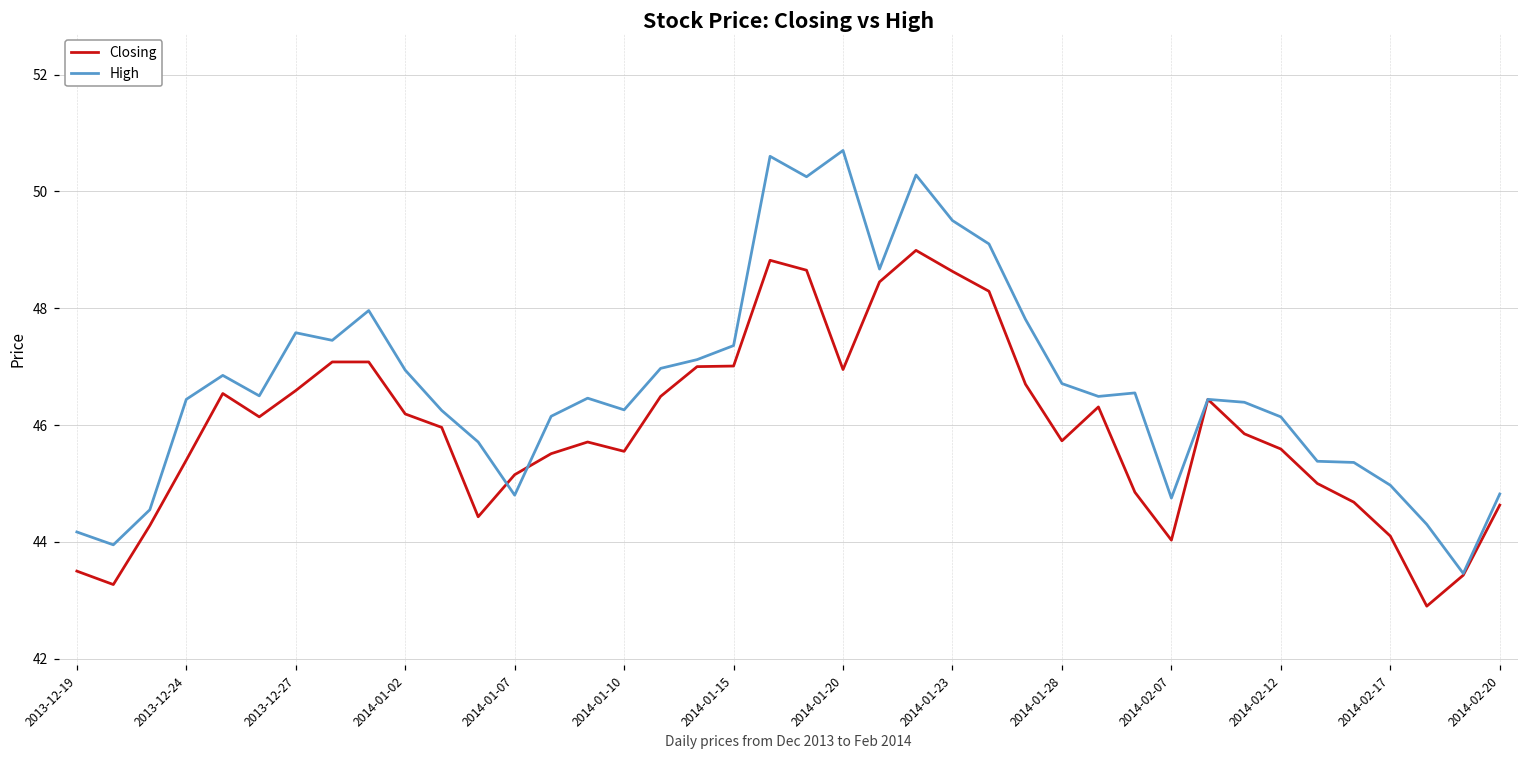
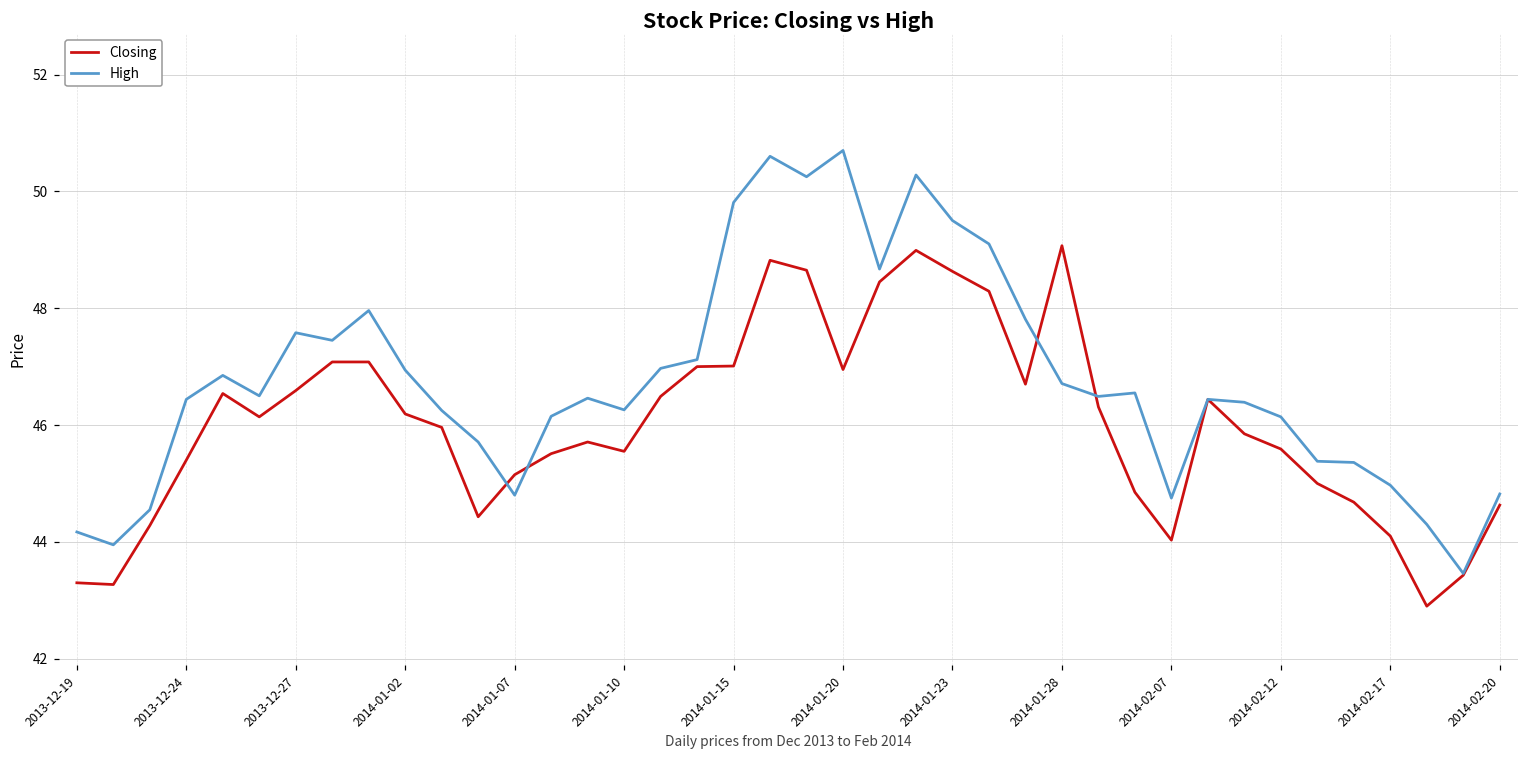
  {
    "Closing": {
-     "2013-12-19": 43.5,
+     "2013-12-19": 43.3,
      "2013-12-24": 45.4,
      "2013-12-27": 46.6,
      "2014-01-02": 46.2,
      "2014-01-07": 45.2,
      "2014-01-10": 45.6,
      "2014-01-15": 47.0,
      "2014-01-20": 47.0,
      "2014-01-23": 48.6,
-     "2014-01-28": 45.7,
+     "2014-01-28": 49.1,
      "2014-02-07": 44.0,
      "2014-02-12": 45.6,
      "2014-02-17": 44.1,
      "2014-02-20": 44.6
    },
    "High": {
      "2013-12-19": 44.2,
      "2013-12-24": 46.4,
      "2013-12-27": 47.6,
      "2014-01-02": 46.9,
      "2014-01-07": 44.8,
      "2014-01-10": 46.3,
-     "2014-01-15": 47.4,
+     "2014-01-15": 49.8,
      "2014-01-20": 50.7,
      "2014-01-23": 49.5,
      "2014-01-28": 46.7,
      "2014-02-07": 44.8,
      "2014-02-12": 46.1,
      "2014-02-17": 45.0,
      "2014-02-20": 44.8
    }
  }
